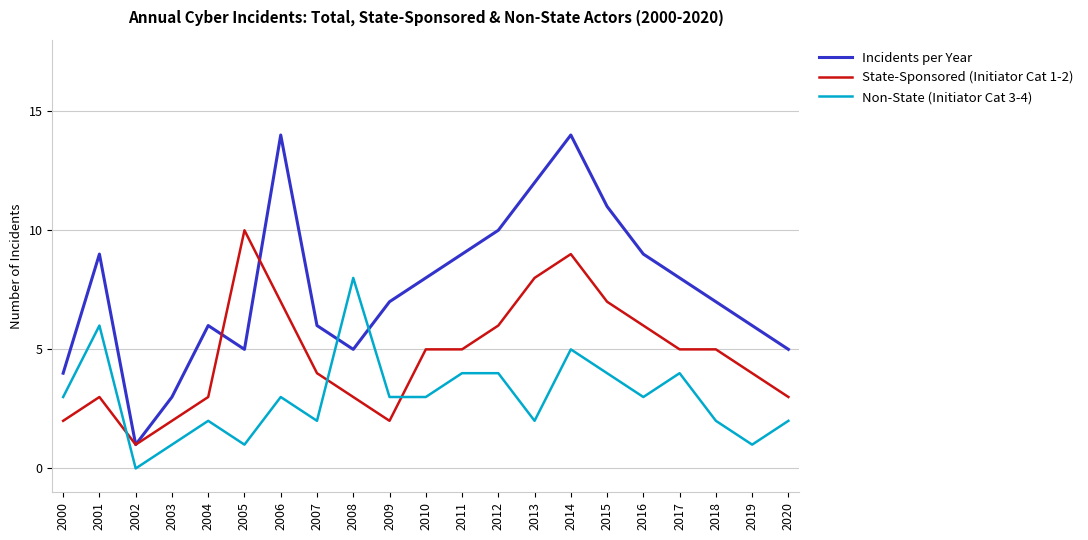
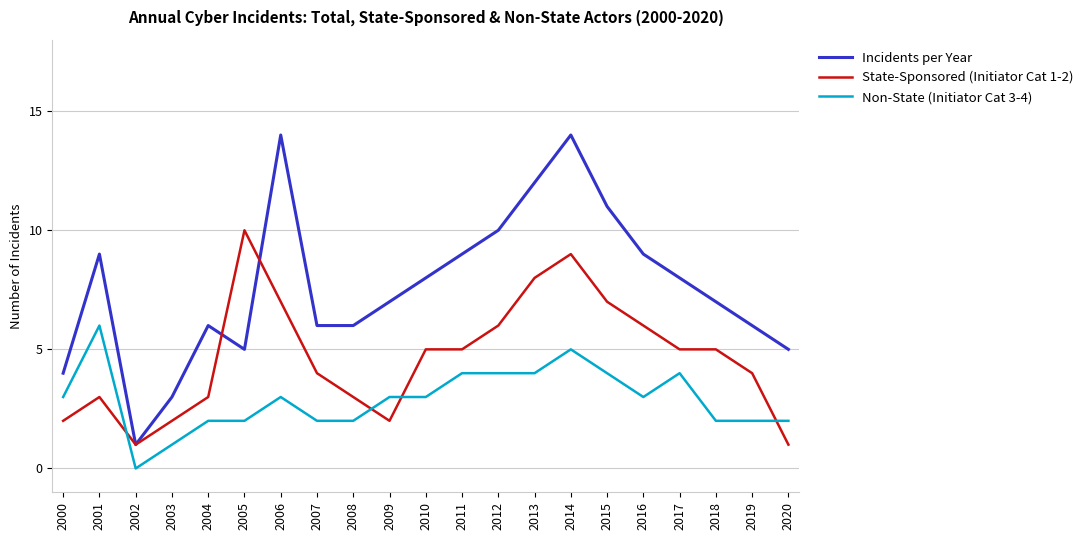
  {
    "Incidents per Year": {
      "2000": 4,
      "2001": 9,
      "2003": 3,
      "2004": 6,
      "2005": 5,
      "2006": 14,
      "2007": 6,
-     "2008": 5,
+     "2008": 6,
      "2009": 7,
      "2010": 8,
      "2011": 9,
      "2012": 10,
      "2013": 12,
      "2014": 14,
      "2015": 11,
      "2016": 9,
      "2017": 8,
      "2018": 7,
      "2019": 6,
      "2020": 5
    },
    "State-Sponsored (Initiator Cat 1-2)": {
      "2000": 2,
      "2001": 3,
      "2003": 2,
      "2004": 3,
      "2005": 10,
      "2006": 7,
      "2007": 4,
      "2008": 3,
      "2009": 2,
      "2010": 5,
      "2011": 5,
      "2012": 6,
      "2013": 8,
      "2014": 9,
      "2015": 7,
      "2016": 6,
      "2017": 5,
      "2018": 5,
      "2019": 4,
-     "2020": 3
+     "2020": 1
    },
    "Non-State (Initiator Cat 3-4)": {
      "2000": 3,
      "2001": 6,
      "2002": 0,
      "2003": 1,
      "2004": 2,
-     "2005": 1,
+     "2005": 2,
      "2006": 3,
      "2007": 2,
-     "2008": 8,
+     "2008": 2,
      "2009": 3,
      "2010": 3,
      "2011": 4,
      "2012": 4,
-     "2013": 2,
+     "2013": 4,
      "2014": 5,
      "2015": 4,
      "2016": 3,
      "2017": 4,
      "2018": 2,
-     "2019": 1,
+     "2019": 2,
      "2020": 2
    }
  }
